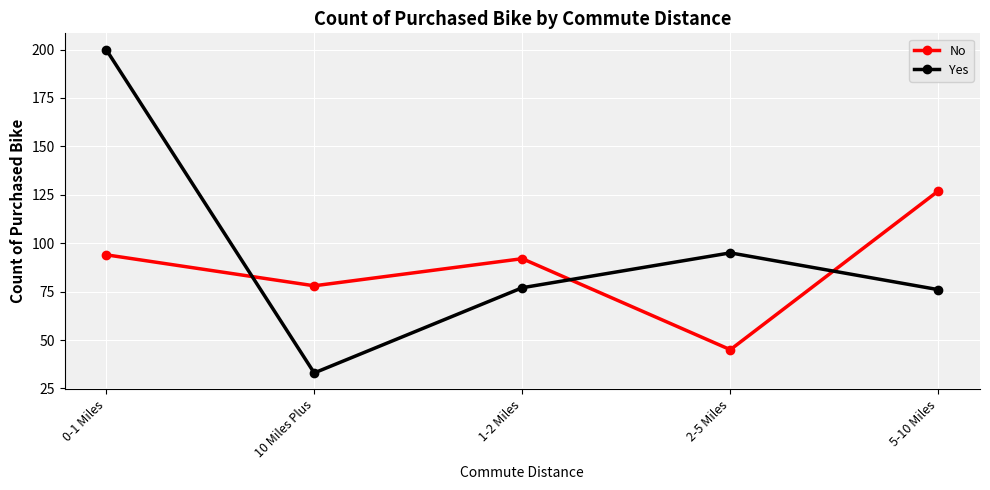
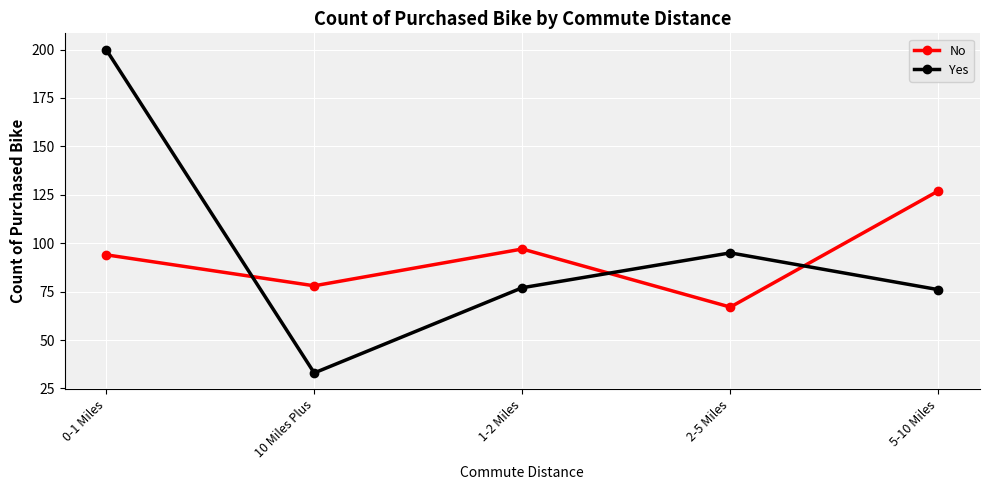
  {
    "No": {
      "0-1 Miles": 94,
      "10 Miles Plus": 78,
-     "1-2 Miles": 92,
-     "2-5 Miles": 45,
+     "1-2 Miles": 97,
+     "2-5 Miles": 67,
      "5-10 Miles": 127
    },
    "Yes": {
      "0-1 Miles": 200,
      "10 Miles Plus": 33,
      "1-2 Miles": 77,
      "2-5 Miles": 95,
      "5-10 Miles": 76
    }
  }
